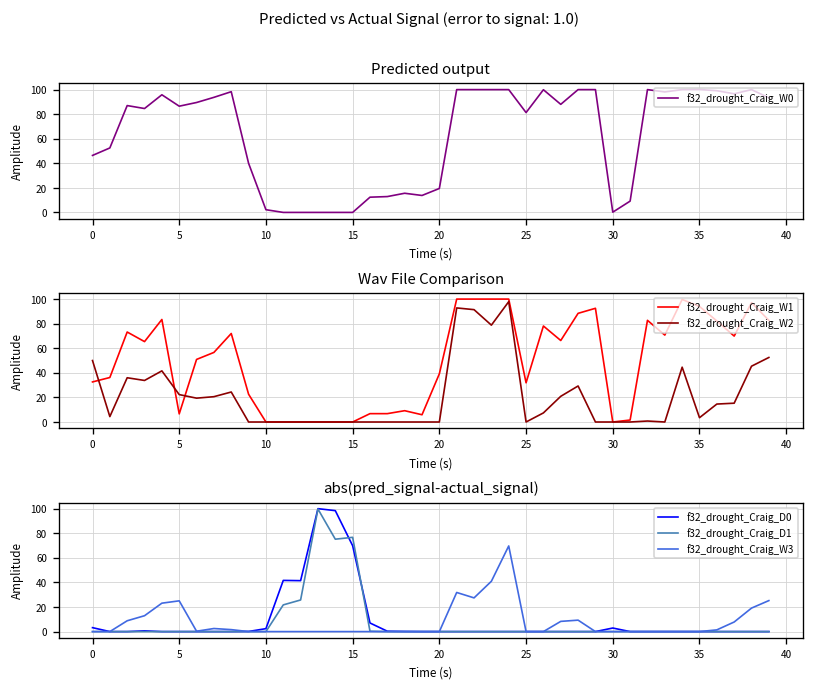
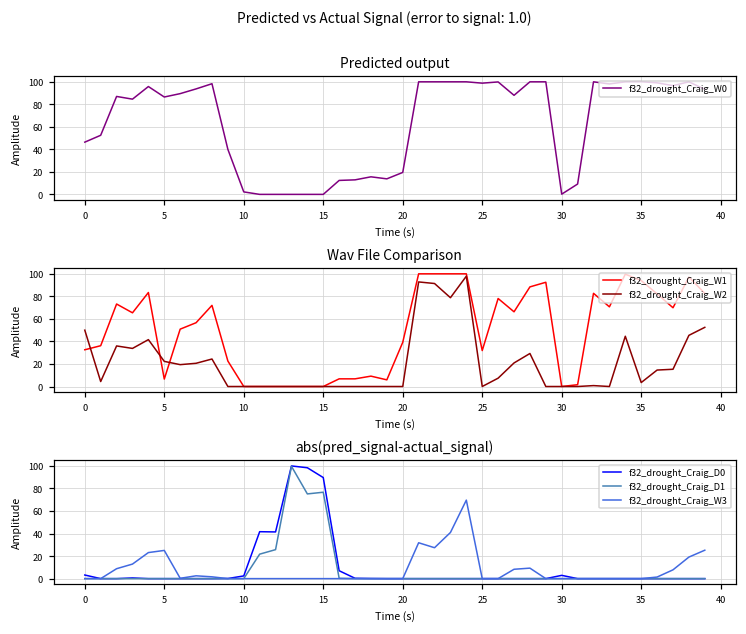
  {
    "Predicted output": {
      "0": 46,
      "5": 87,
      "10": 2,
      "15": 0,
      "20": 20,
-     "25": 81,
+     "25": 99,
      "30": 0
    },
    "Wav File Comparison": {
      "f32_drought_Craig_W1": {
        "0": 33,
        "5": 7,
        "20": 39,
        "25": 32
      },
      "f32_drought_Craig_W2": {
        "0": 50,
        "5": 22,
        "20": 0,
        "25": 0,
        "35": 4
      }
    },
    "abs(pred_signal-actual_signal)": {
      "f32_drought_Craig_D0": {
        "0": 3,
-       "15": 70,
+       "15": 90,
        "30": 3
      }
    }
  }
